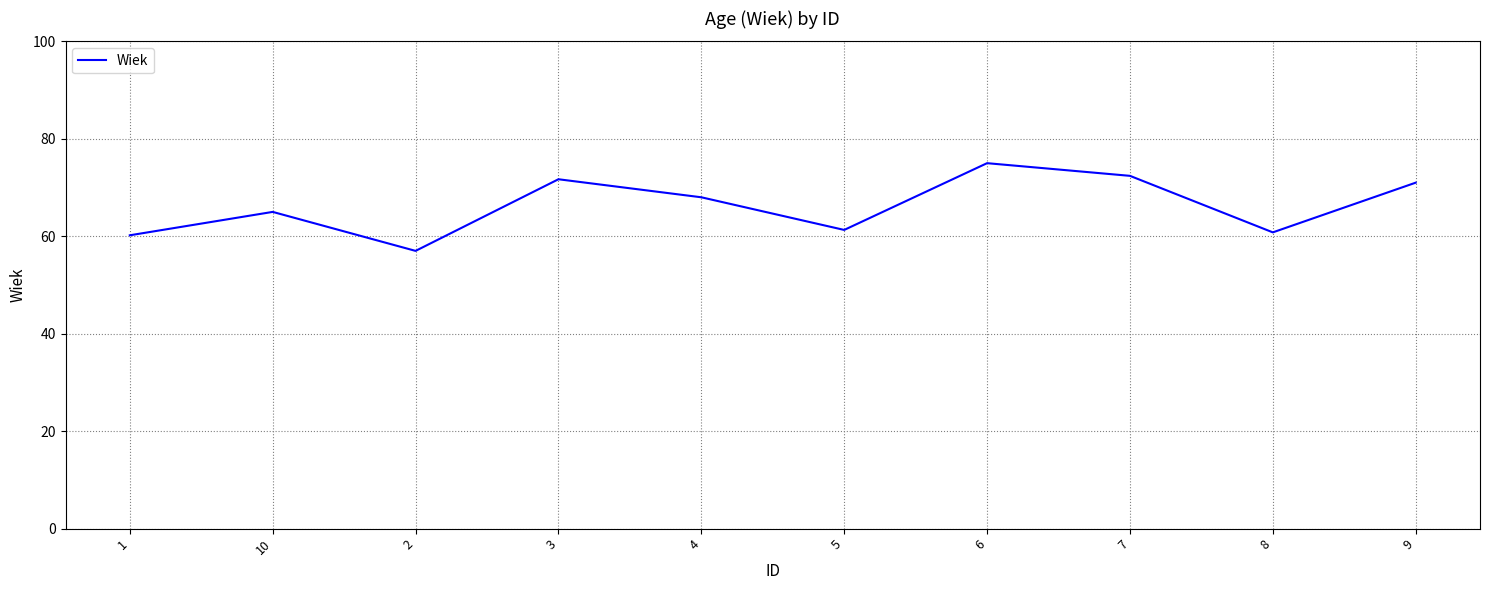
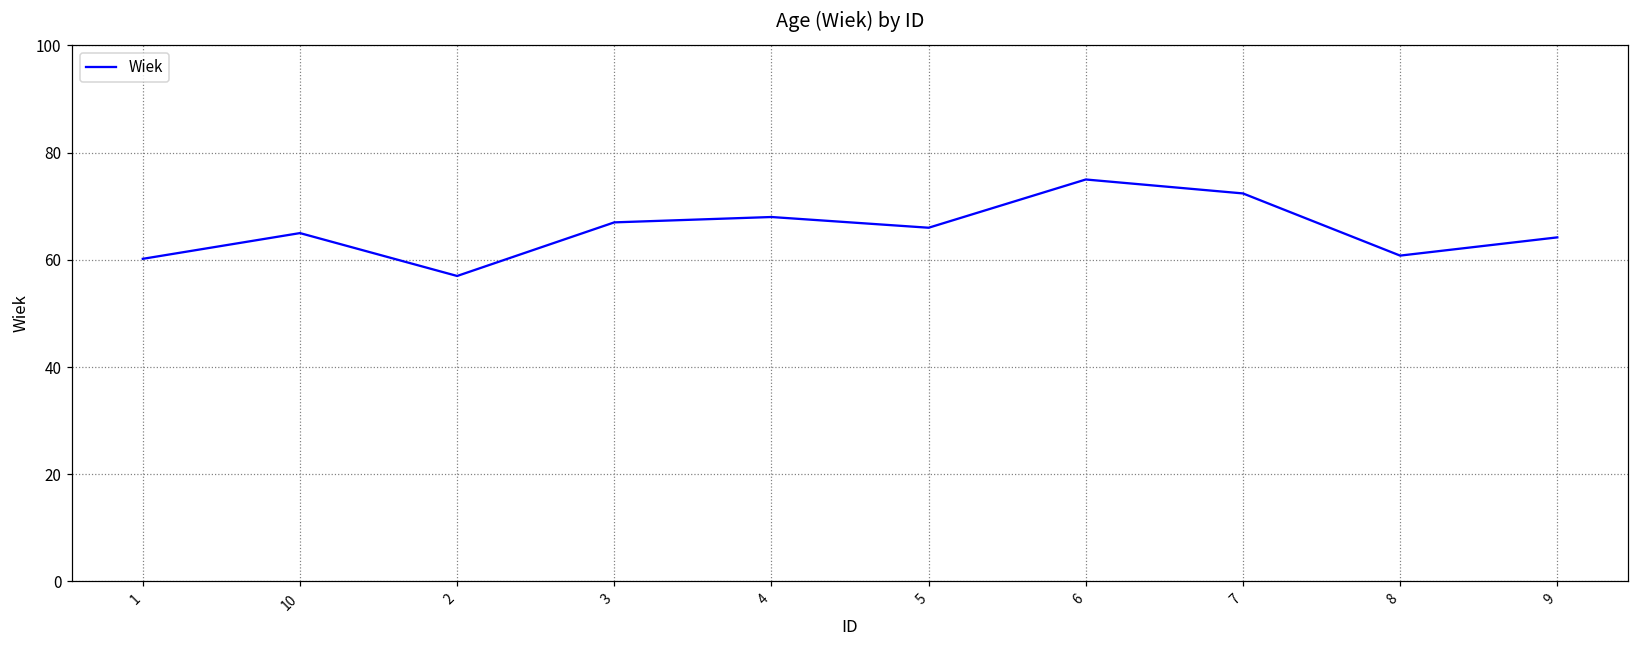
  {
    "1": 60,
    "10": 65,
    "2": 57,
-   "3": 72,
+   "3": 67,
    "4": 68,
-   "5": 61,
+   "5": 66,
    "6": 75,
    "7": 72,
    "8": 61,
-   "9": 71
+   "9": 64
  }
